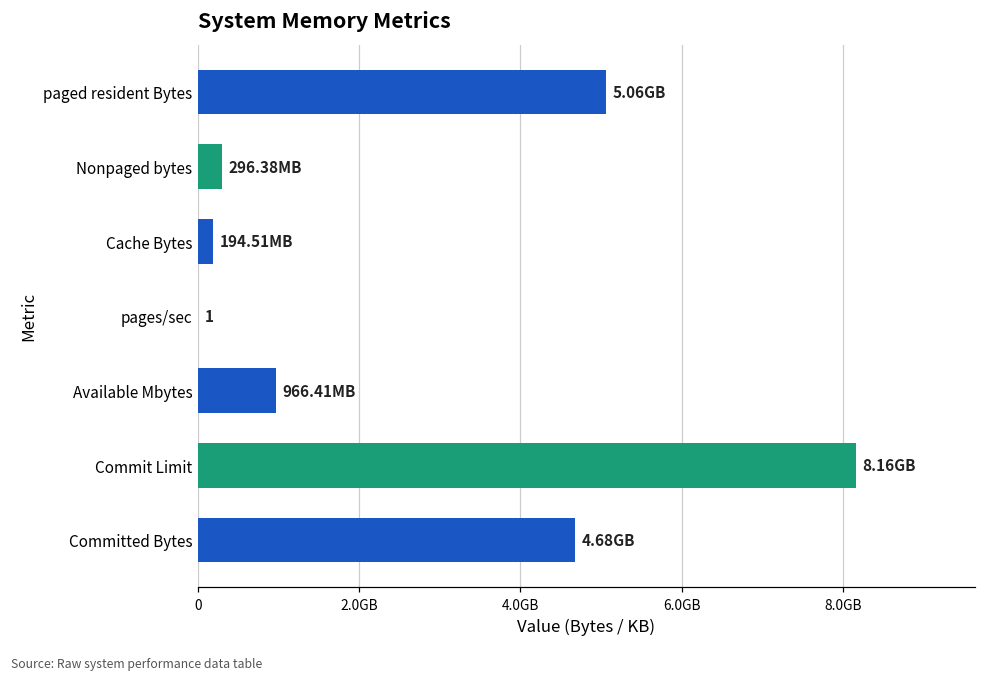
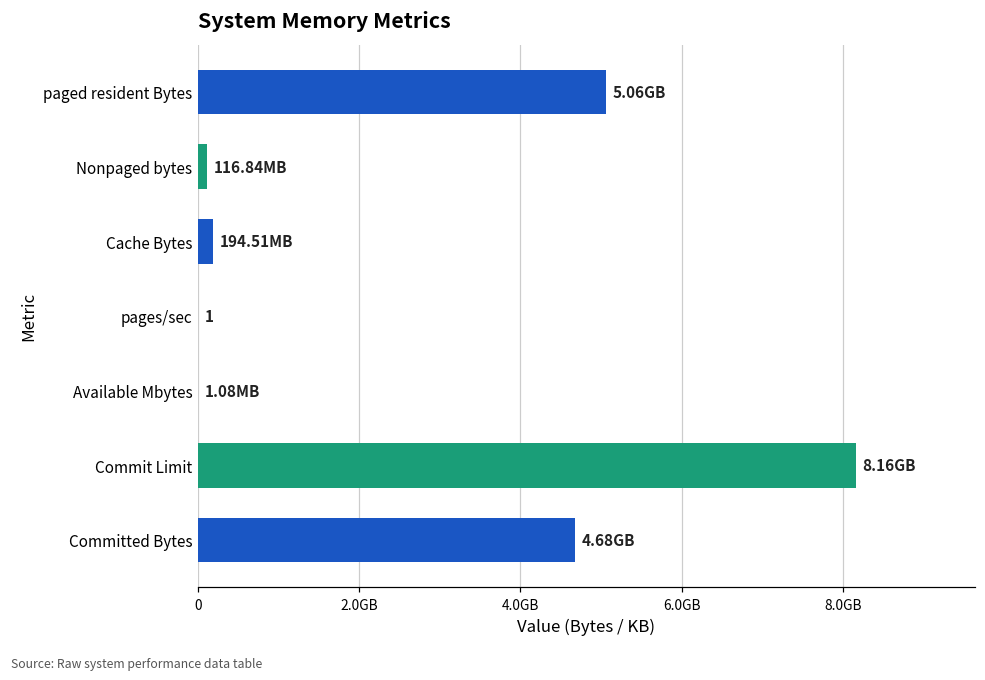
  {
-   "Nonpaged bytes": 296.38,
+   "Nonpaged bytes": 116.84,
    "pages/sec": 1,
-   "Available Mbytes": 966.41
+   "Available Mbytes": 1.08
  }
